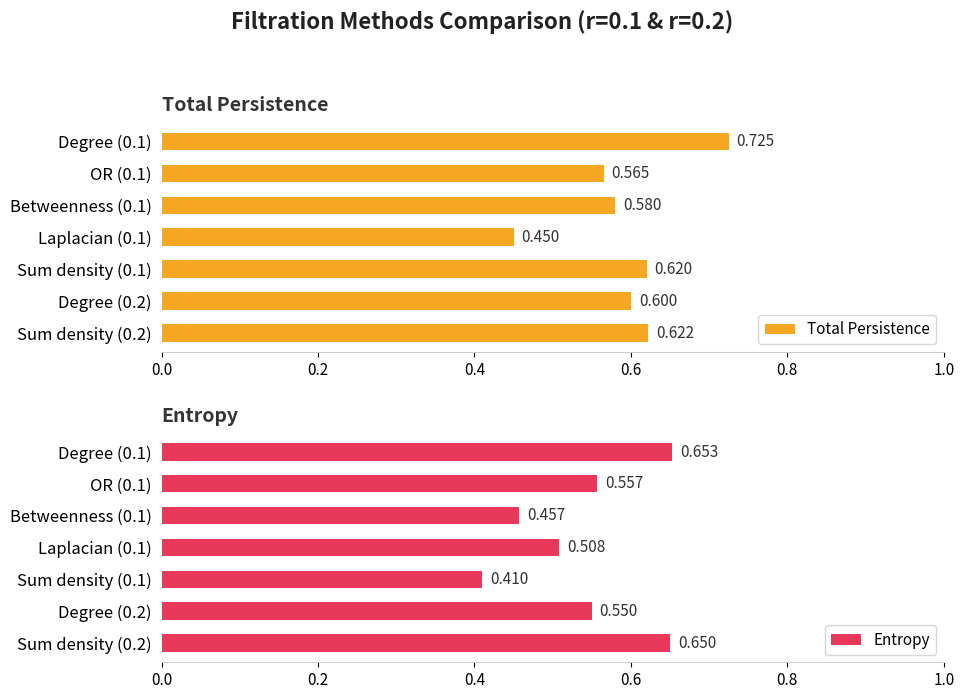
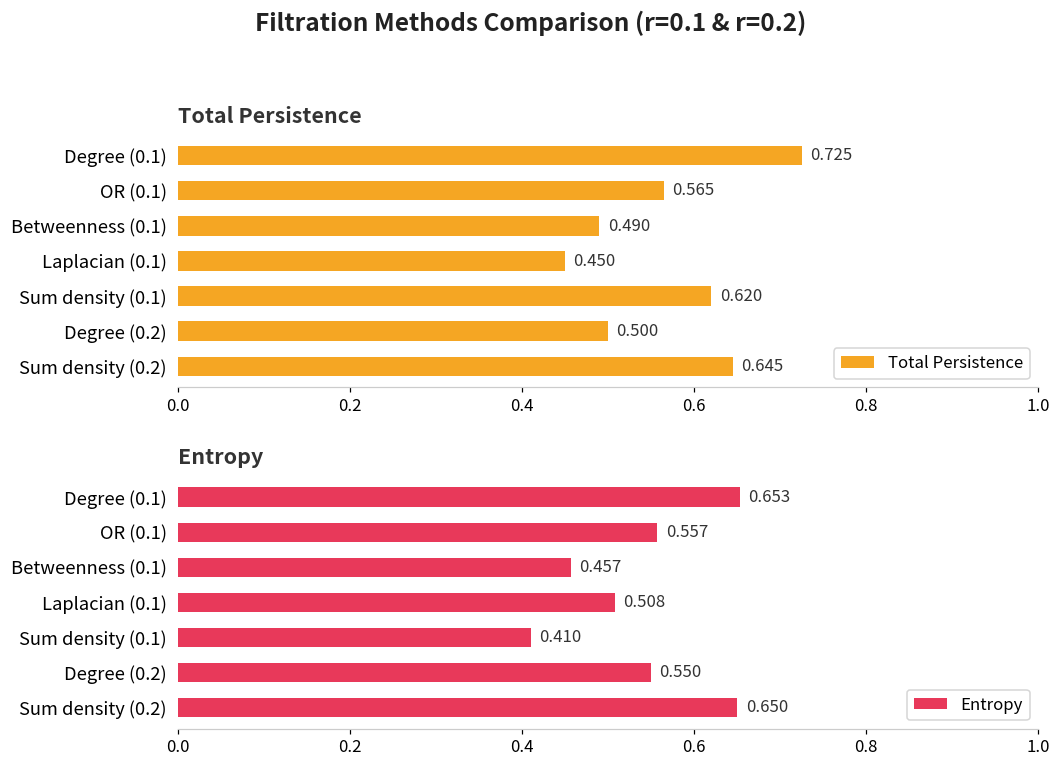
  {
    "Total Persistence": {
      "Degree (0.1)": 0.725,
      "OR (0.1)": 0.565,
-     "Betweenness (0.1)": 0.580,
+     "Betweenness (0.1)": 0.490,
      "Laplacian (0.1)": 0.450,
      "Sum density (0.1)": 0.620,
-     "Degree (0.2)": 0.600,
-     "Sum density (0.2)": 0.622
+     "Degree (0.2)": 0.500,
+     "Sum density (0.2)": 0.645
    },
    "Entropy": {
      "Degree (0.1)": 0.653,
      "OR (0.1)": 0.557,
      "Betweenness (0.1)": 0.457,
      "Laplacian (0.1)": 0.508,
      "Sum density (0.1)": 0.410,
      "Degree (0.2)": 0.550,
      "Sum density (0.2)": 0.650
    }
  }
